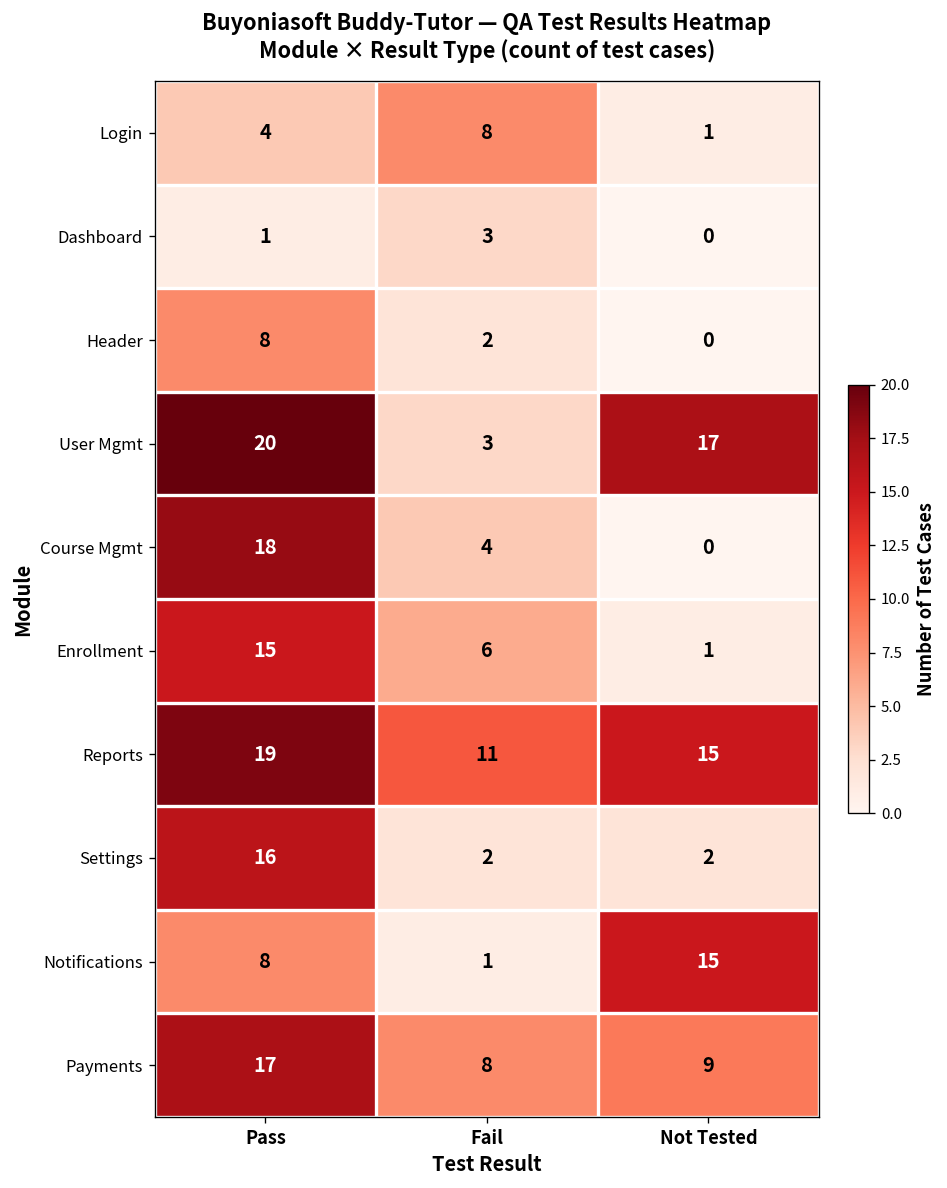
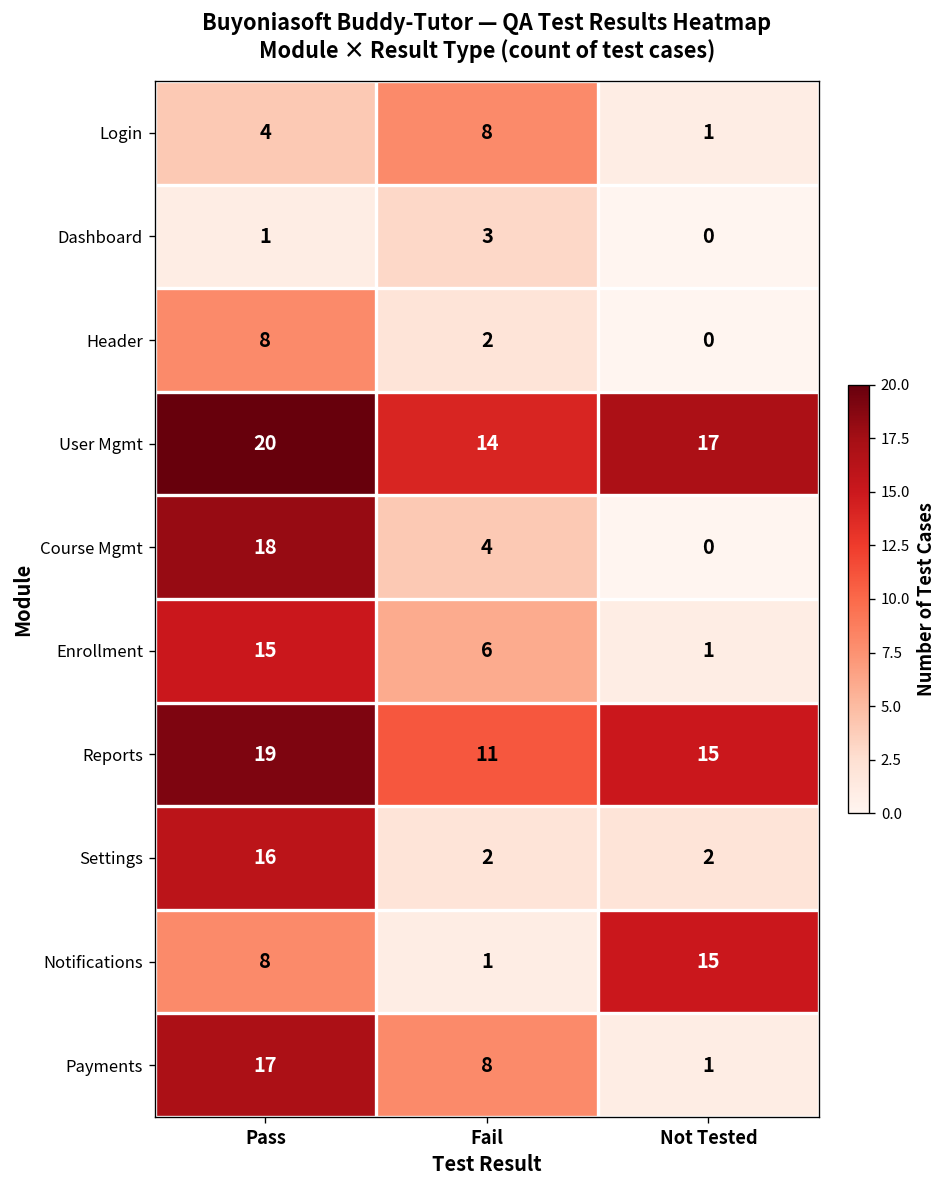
  {
    "Login": {
      "Pass": 4,
      "Fail": 8,
      "Not Tested": 1
    },
    "Dashboard": {
      "Pass": 1,
      "Fail": 3,
      "Not Tested": 0
    },
    "Header": {
      "Pass": 8,
      "Fail": 2,
      "Not Tested": 0
    },
    "User Mgmt": {
      "Pass": 20,
-     "Fail": 3,
+     "Fail": 14,
      "Not Tested": 17
    },
    "Course Mgmt": {
      "Pass": 18,
      "Fail": 4,
      "Not Tested": 0
    },
    "Enrollment": {
      "Pass": 15,
      "Fail": 6,
      "Not Tested": 1
    },
    "Reports": {
      "Pass": 19,
      "Fail": 11,
      "Not Tested": 15
    },
    "Settings": {
      "Pass": 16,
      "Fail": 2,
      "Not Tested": 2
    },
    "Notifications": {
      "Pass": 8,
      "Fail": 1,
      "Not Tested": 15
    },
    "Payments": {
      "Pass": 17,
      "Fail": 8,
-     "Not Tested": 9
+     "Not Tested": 1
    }
  }
